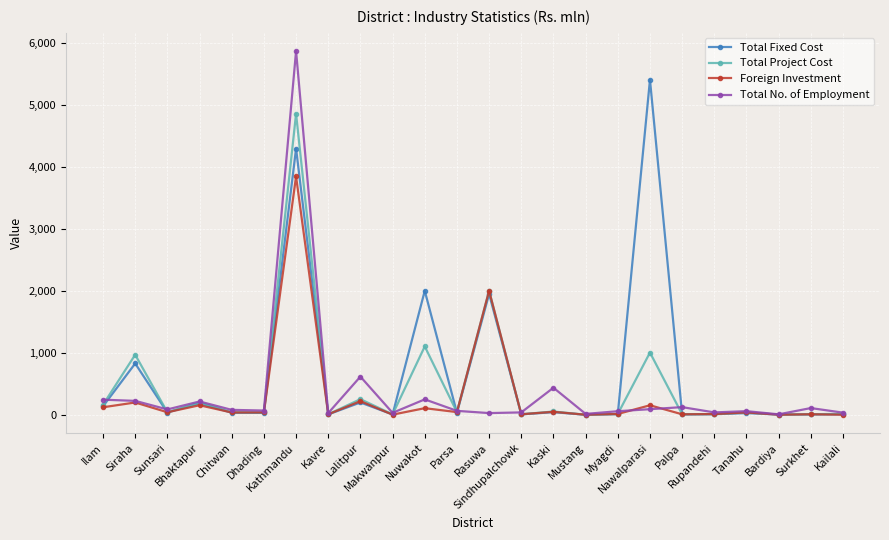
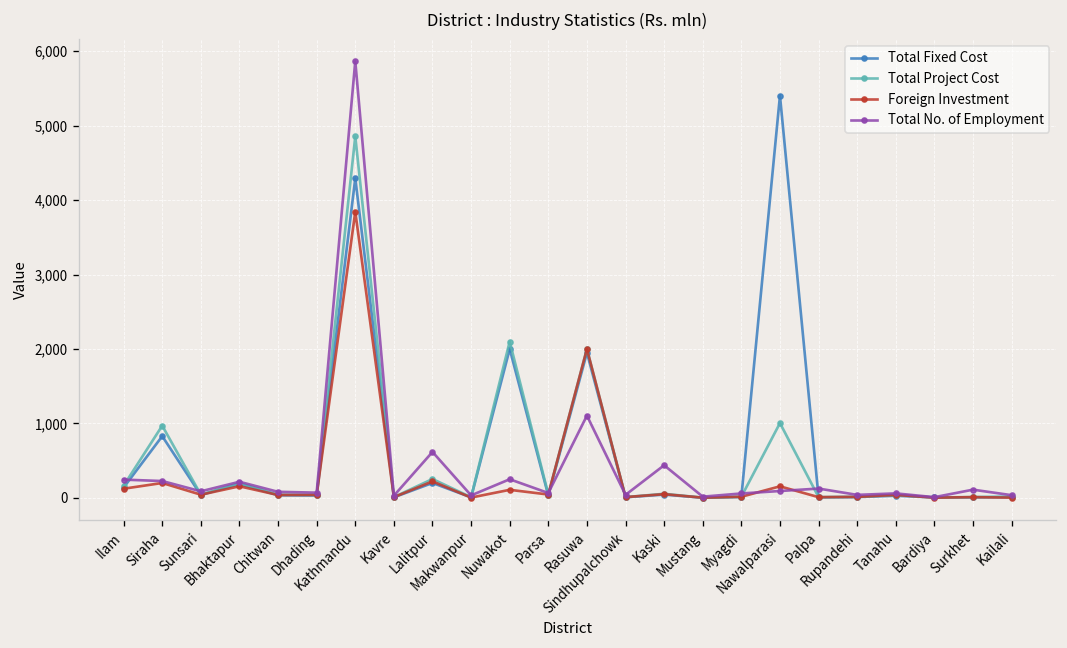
  {
    "Total Fixed Cost": {
      "Siraha": "800",
      "Kathmandu": "4,300",
      "Nuwakot": "2,000",
      "Rasuwa": "2,000",
      "Nawalparasi": "5,400"
    },
    "Total Project Cost": {
      "Siraha": "1,000",
      "Kathmandu": "4,900",
-     "Nuwakot": "1,100",
+     "Nuwakot": "2,100",
      "Nawalparasi": "1,000"
    },
    "Foreign Investment": {
      "Kathmandu": "3,800",
      "Nuwakot": "100",
      "Nawalparasi": "200"
    },
    "Total No. of Employment": {
      "Ilam": "200",
      "Sunsari": "100",
      "Kathmandu": "5,900",
      "Lalitpur": "600",
      "Nuwakot": "300",
-     "Rasuwa": "0",
+     "Rasuwa": "1,100",
      "Kaski": "400",
      "Myagdi": "100",
      "Nawalparasi": "100",
      "Palpa": "100",
      "Surkhet": "100"
    }
  }
